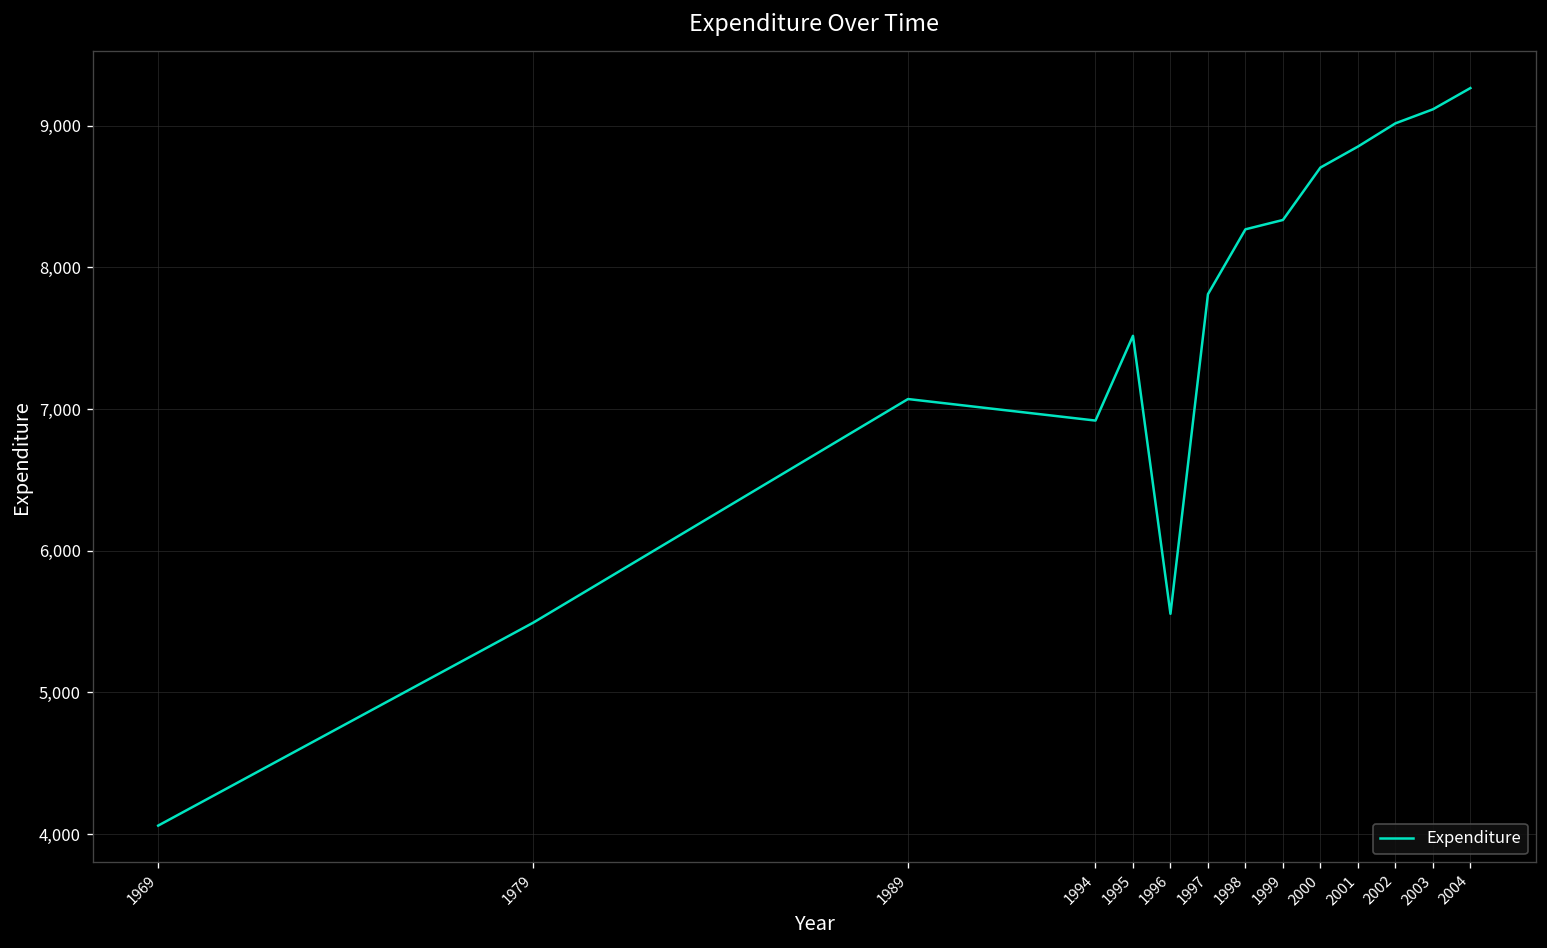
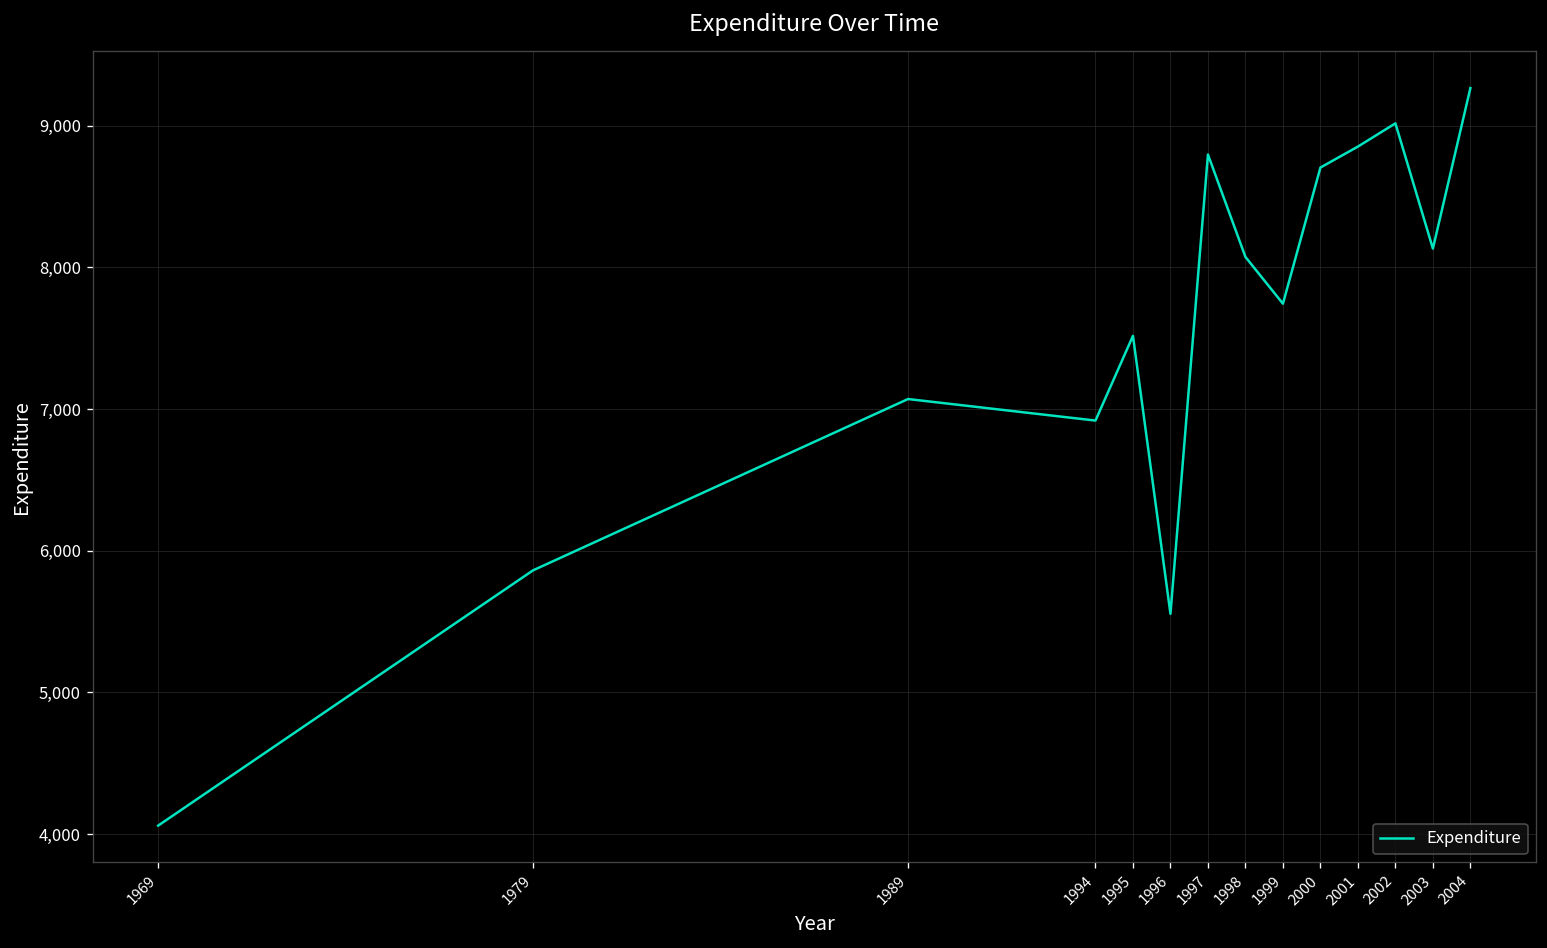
  {
    "1969": "4,060",
-   "1979": "5,490",
+   "1979": "5,860",
    "1989": "7,070",
    "1994": "6,920",
    "1995": "7,520",
    "1996": "5,560",
-   "1997": "7,810",
-   "1998": "8,270",
-   "1999": "8,340",
+   "1997": "8,800",
+   "1998": "8,070",
+   "1999": "7,740",
    "2000": "8,710",
    "2001": "8,850",
    "2002": "9,020",
-   "2003": "9,120",
+   "2003": "8,130",
    "2004": "9,270"
  }
